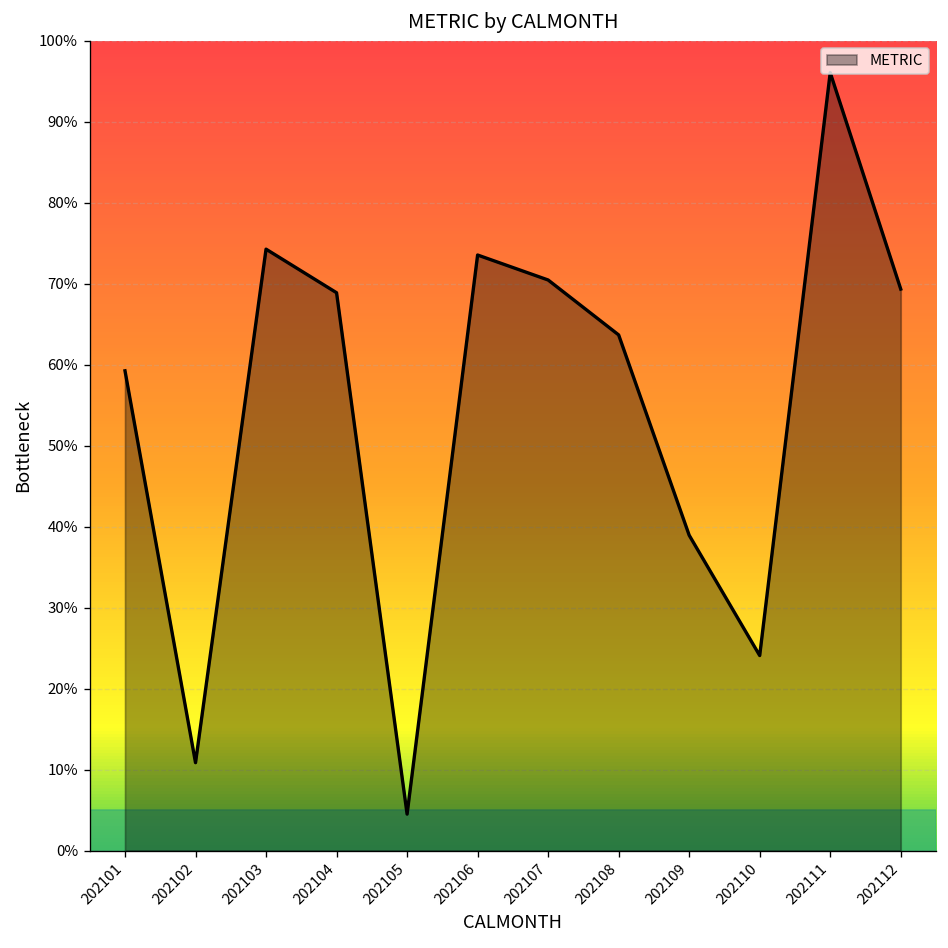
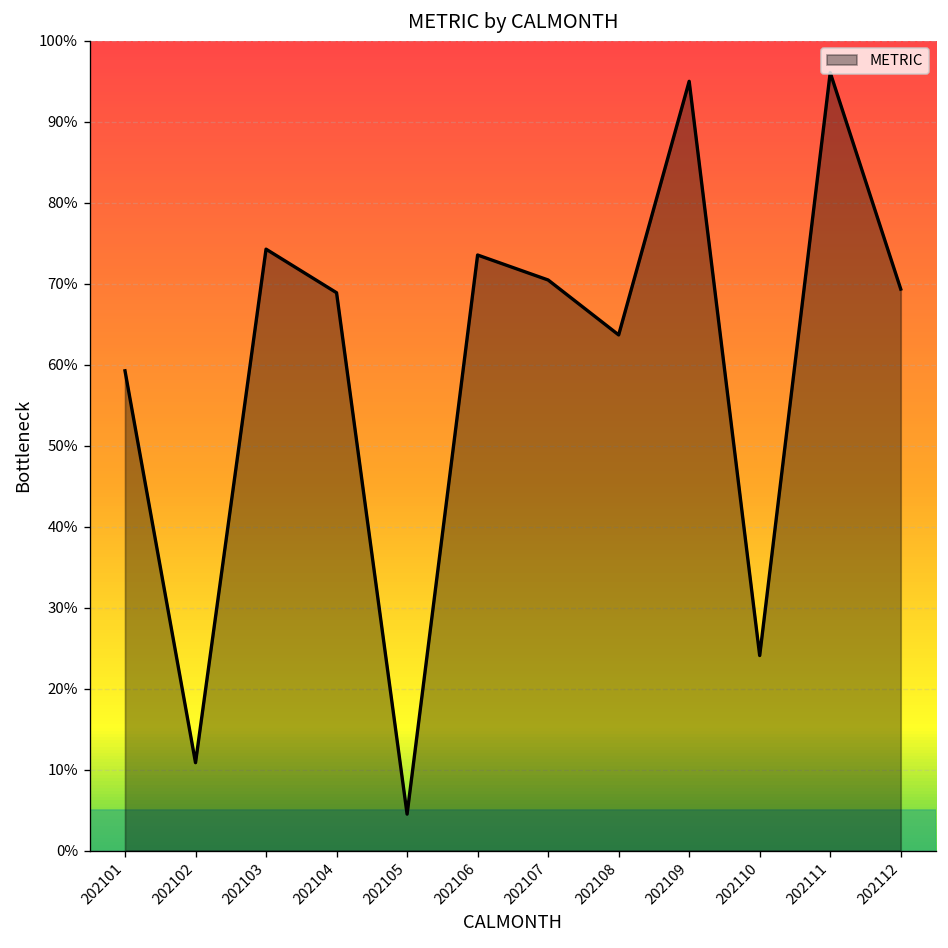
  {
    "202101": "59%",
    "202102": "11%",
    "202103": "74%",
    "202104": "69%",
    "202106": "74%",
    "202107": "70%",
    "202108": "64%",
-   "202109": "39%",
+   "202109": "95%",
    "202110": "24%",
    "202112": "69%"
  }
